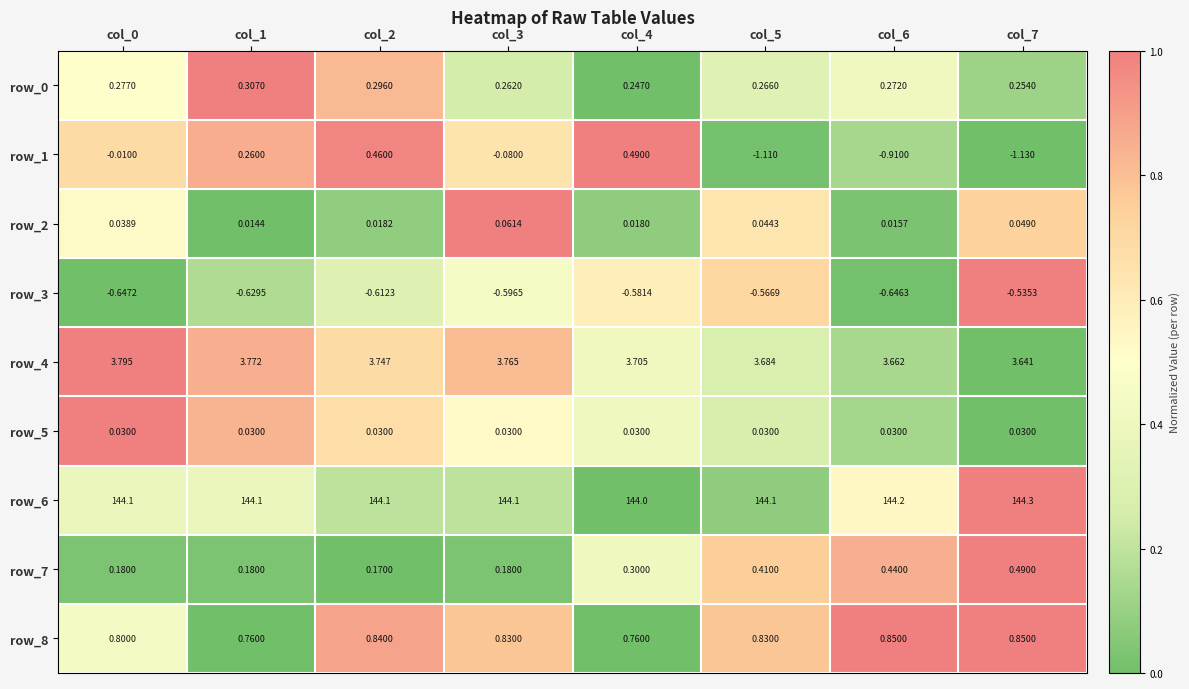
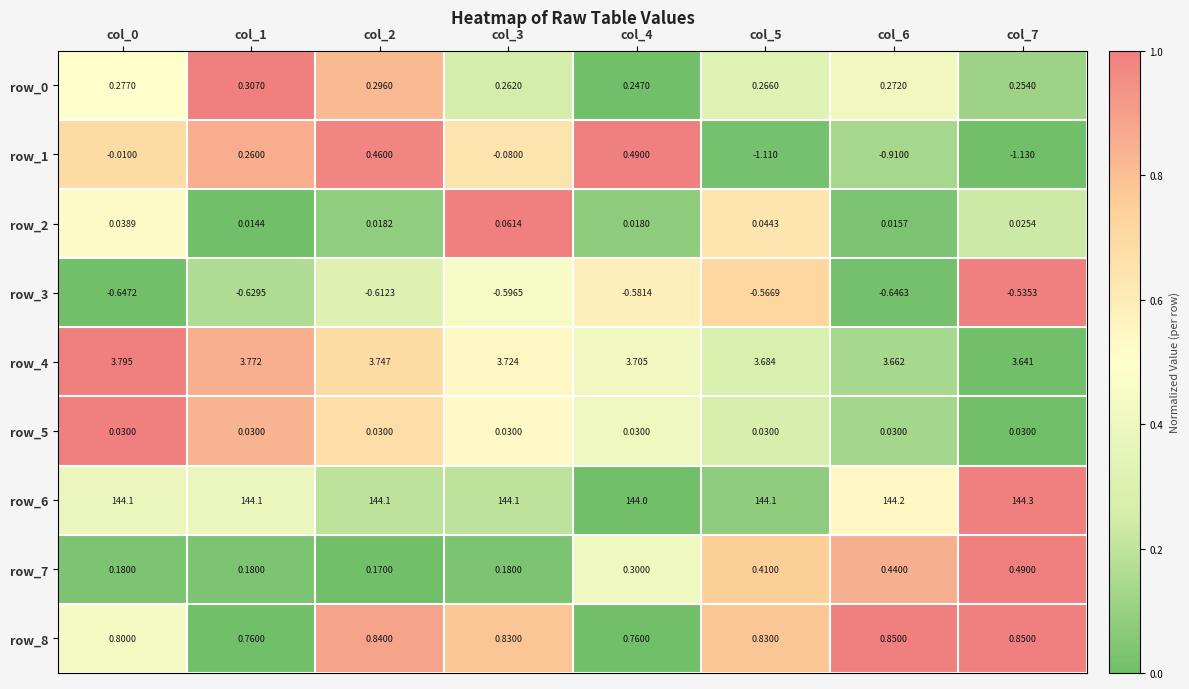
  {
    "row_0": {
      "col_0": 0.2770,
      "col_1": 0.3070,
      "col_2": 0.2960,
      "col_3": 0.2620,
      "col_4": 0.2470,
      "col_5": 0.2660,
      "col_6": 0.2720,
      "col_7": 0.2540
    },
    "row_1": {
      "col_0": -0.0100,
      "col_1": 0.2600,
      "col_2": 0.4600,
      "col_3": -0.0800,
      "col_4": 0.4900,
      "col_5": -1.110,
      "col_6": -0.9100,
      "col_7": -1.130
    },
    "row_2": {
      "col_0": 0.0389,
      "col_1": 0.0144,
      "col_2": 0.0182,
      "col_3": 0.0614,
      "col_4": 0.0180,
      "col_5": 0.0443,
      "col_6": 0.0157,
-     "col_7": 0.0490
+     "col_7": 0.0254
    },
    "row_3": {
      "col_0": -0.6472,
      "col_1": -0.6295,
      "col_2": -0.6123,
      "col_3": -0.5965,
      "col_4": -0.5814,
      "col_5": -0.5669,
      "col_6": -0.6463,
      "col_7": -0.5353
    },
    "row_4": {
      "col_0": 3.795,
      "col_1": 3.772,
      "col_2": 3.747,
-     "col_3": 3.765,
+     "col_3": 3.724,
      "col_4": 3.705,
      "col_5": 3.684,
      "col_6": 3.662,
      "col_7": 3.641
    },
    "row_5": {
      "col_0": 0.0300,
      "col_1": 0.0300,
      "col_2": 0.0300,
      "col_3": 0.0300,
      "col_4": 0.0300,
      "col_5": 0.0300,
      "col_6": 0.0300,
      "col_7": 0.0300
    },
    "row_6": {
      "col_0": 144.1,
      "col_1": 144.1,
      "col_2": 144.1,
      "col_3": 144.1,
      "col_4": 144.0,
      "col_5": 144.1,
      "col_6": 144.2,
      "col_7": 144.3
    },
    "row_7": {
      "col_0": 0.1800,
      "col_1": 0.1800,
      "col_2": 0.1700,
      "col_3": 0.1800,
      "col_4": 0.3000,
      "col_5": 0.4100,
      "col_6": 0.4400,
      "col_7": 0.4900
    },
    "row_8": {
      "col_0": 0.8000,
      "col_1": 0.7600,
      "col_2": 0.8400,
      "col_3": 0.8300,
      "col_4": 0.7600,
      "col_5": 0.8300,
      "col_6": 0.8500,
      "col_7": 0.8500
    }
  }
